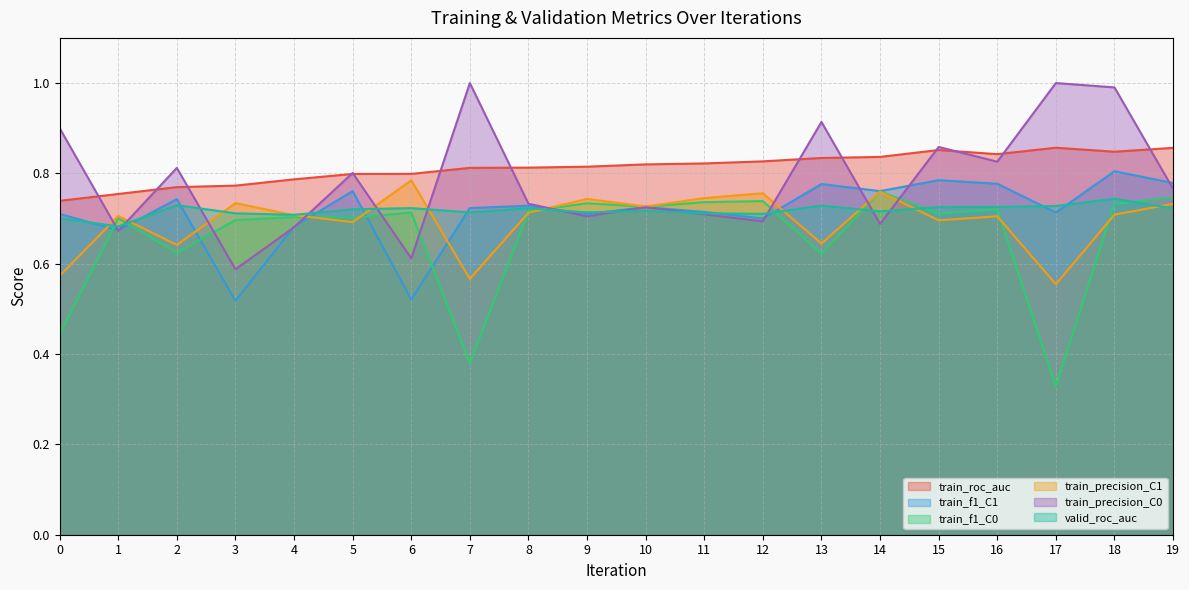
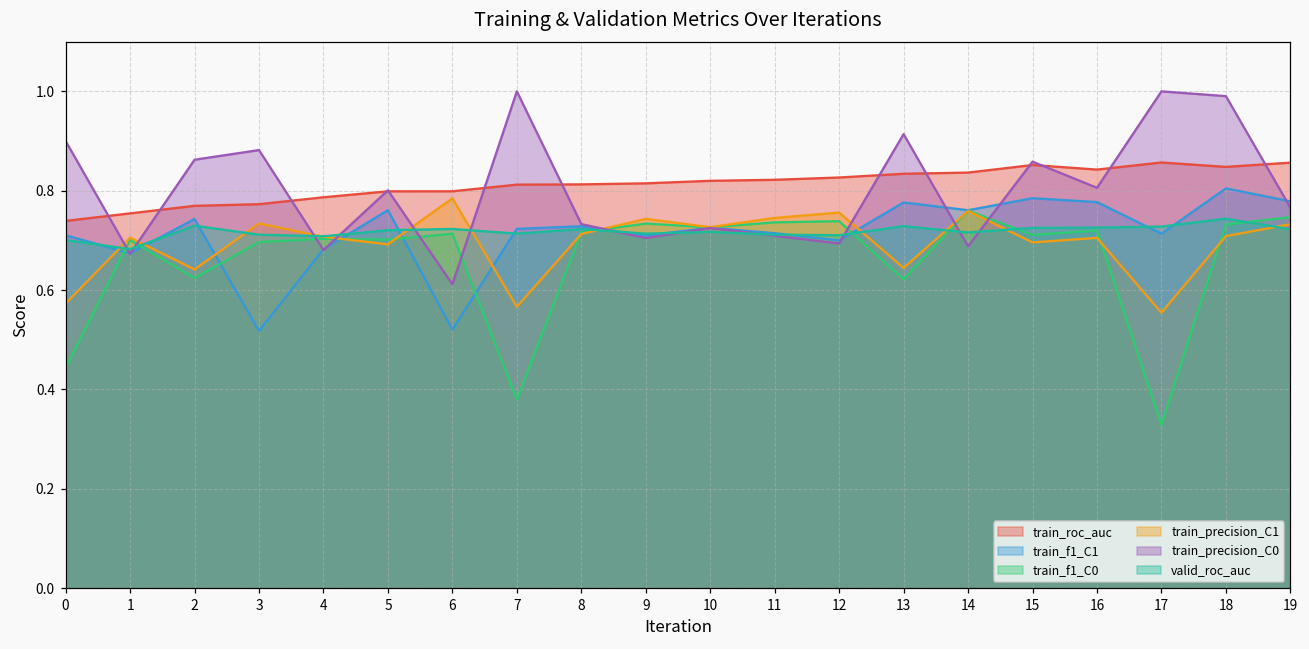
  {
    "train_precision_C0": {
      "0": 0.90,
-     "2": 0.81,
-     "3": 0.59,
+     "2": 0.86,
+     "3": 0.88,
      "6": 0.61,
      "7": 1.00,
      "12": 0.69,
      "13": 0.91,
      "14": 0.69,
      "15": 0.86,
-     "16": 0.83,
+     "16": 0.81,
      "17": 1.00,
      "18": 0.99,
      "19": 0.77
    }
  }
